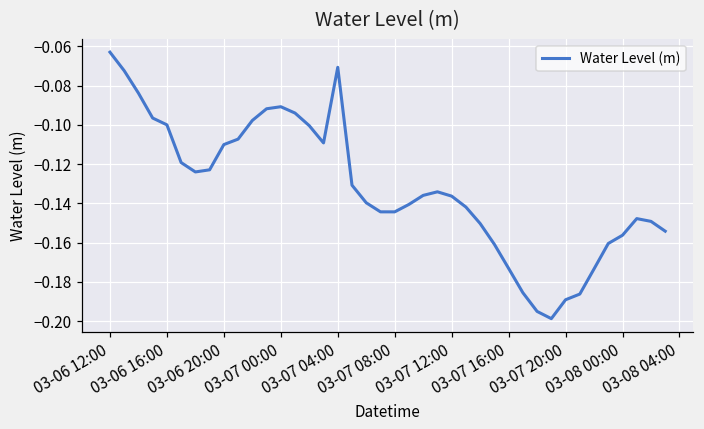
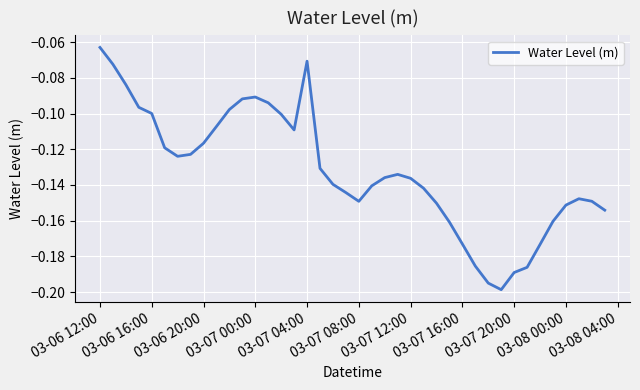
  {
    "03-06 12:00": -0.063,
    "03-06 16:00": -0.100,
-   "03-06 20:00": -0.110,
+   "03-06 20:00": -0.117,
    "03-07 00:00": -0.091,
    "03-07 04:00": -0.071,
-   "03-07 08:00": -0.144,
+   "03-07 08:00": -0.149,
    "03-07 12:00": -0.136,
    "03-07 16:00": -0.173,
    "03-07 20:00": -0.189,
-   "03-08 00:00": -0.156
+   "03-08 00:00": -0.151
  }
